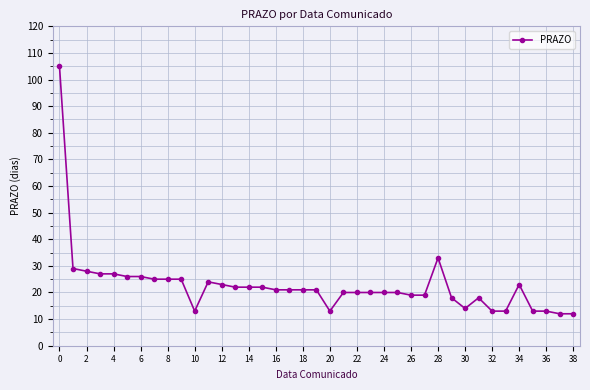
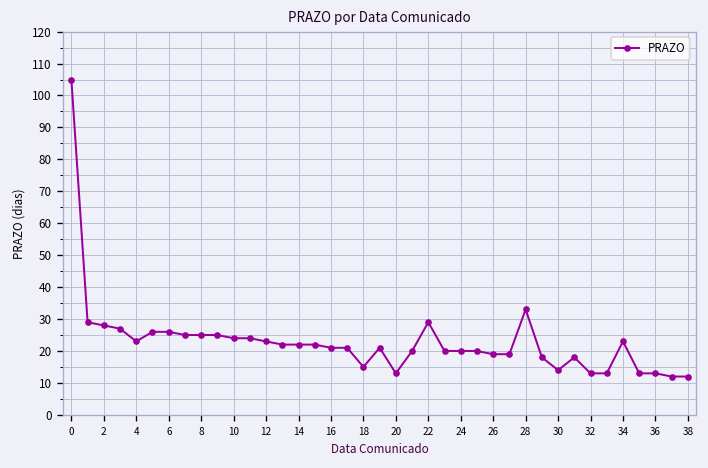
  {
    "0": 105,
    "2": 28,
-   "4": 27,
+   "4": 23,
    "6": 26,
    "8": 25,
-   "10": 13,
+   "10": 24,
    "12": 23,
    "14": 22,
    "16": 21,
-   "18": 21,
+   "18": 15,
    "20": 13,
-   "22": 20,
+   "22": 29,
    "24": 20,
    "26": 19,
    "28": 33,
    "30": 14,
    "32": 13,
    "34": 23,
    "36": 13,
    "38": 12
  }
